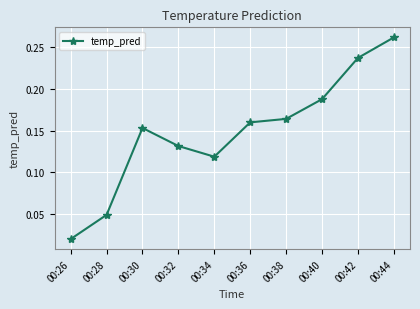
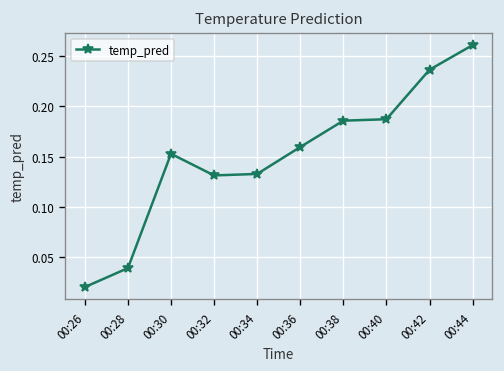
  {
    "00:26": 0.02,
-   "00:28": 0.05,
+   "00:28": 0.04,
    "00:30": 0.15,
    "00:32": 0.13,
-   "00:34": 0.12,
+   "00:34": 0.13,
    "00:36": 0.16,
-   "00:38": 0.16,
+   "00:38": 0.19,
    "00:40": 0.19,
    "00:42": 0.24,
    "00:44": 0.26
  }
